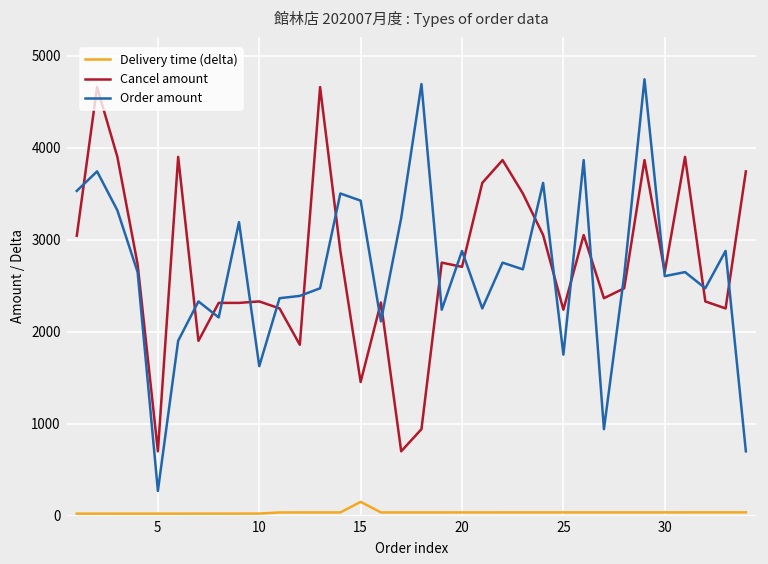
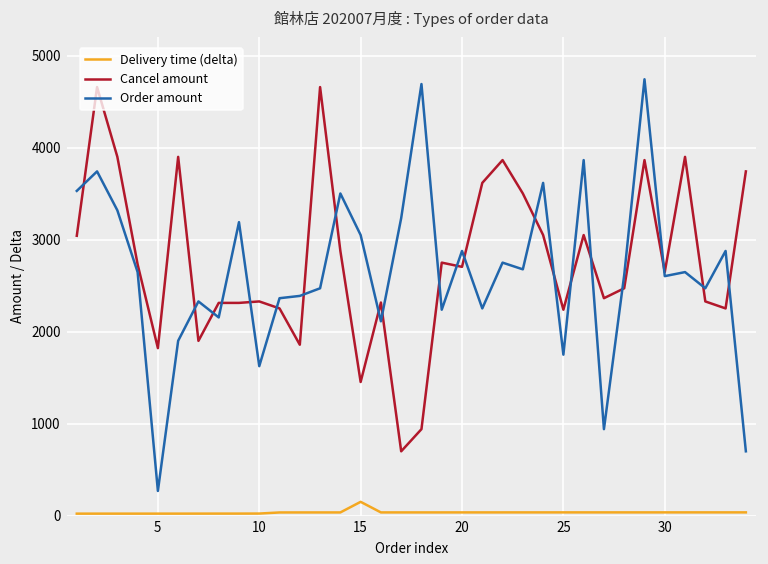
  {
    "Delivery time (delta)": {
      "5": 0,
      "10": 0,
      "15": 100,
      "20": 0,
      "25": 0,
      "30": 0
    },
    "Cancel amount": {
-     "5": 700,
+     "5": 1800,
      "10": 2300,
      "15": 1500,
      "20": 2700,
      "25": 2200,
      "30": 2600
    },
    "Order amount": {
      "5": 300,
      "10": 1600,
-     "15": 3400,
+     "15": 3100,
      "20": 2900,
      "25": 1700,
      "30": 2600
    }
  }
